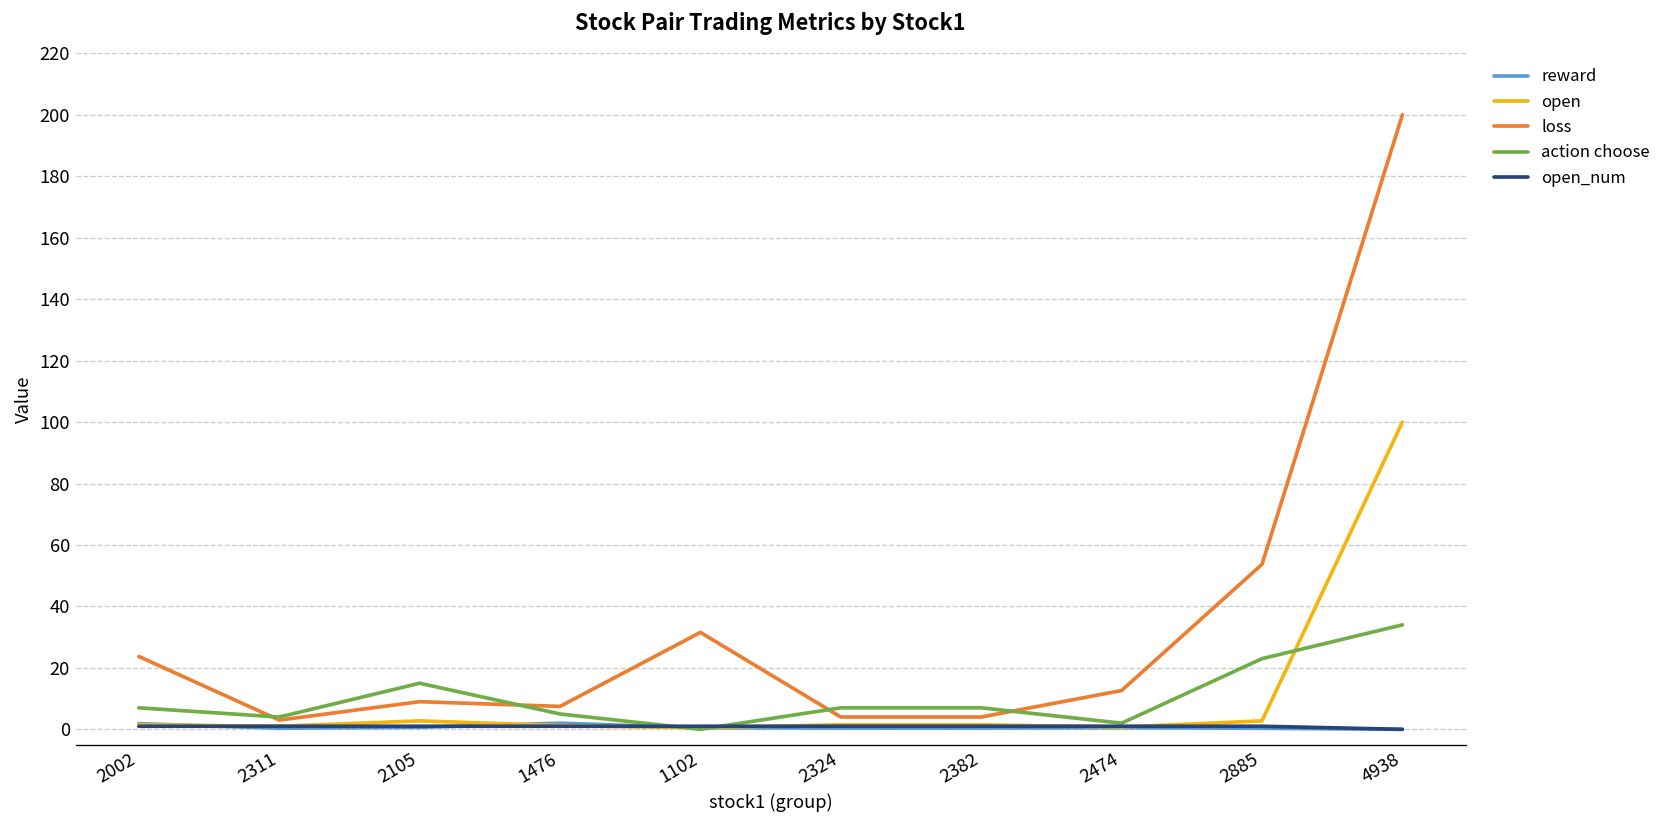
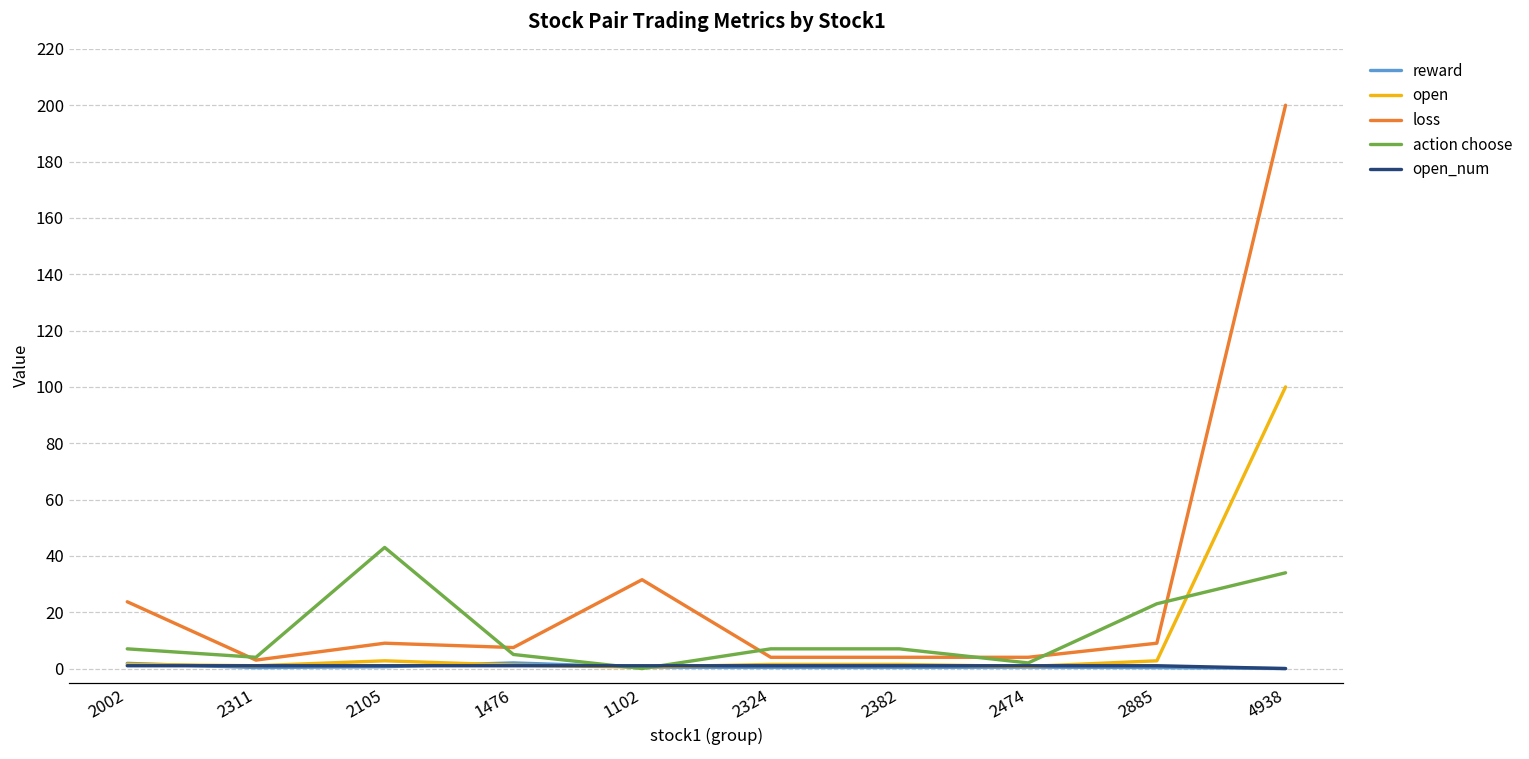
  {
    "open": {
      "2105": 3,
      "2885": 3,
      "4938": 100
    },
    "loss": {
      "2002": 24,
      "2311": 3,
      "2105": 9,
      "1476": 7,
      "1102": 32,
      "2324": 4,
      "2382": 4,
-     "2474": 13,
-     "2885": 54,
+     "2474": 4,
+     "2885": 9,
      "4938": 200
    },
    "action choose": {
      "2002": 7,
      "2311": 4,
-     "2105": 15,
+     "2105": 43,
      "1476": 5,
      "2324": 7,
      "2382": 7,
      "2885": 23,
      "4938": 34
    }
  }
